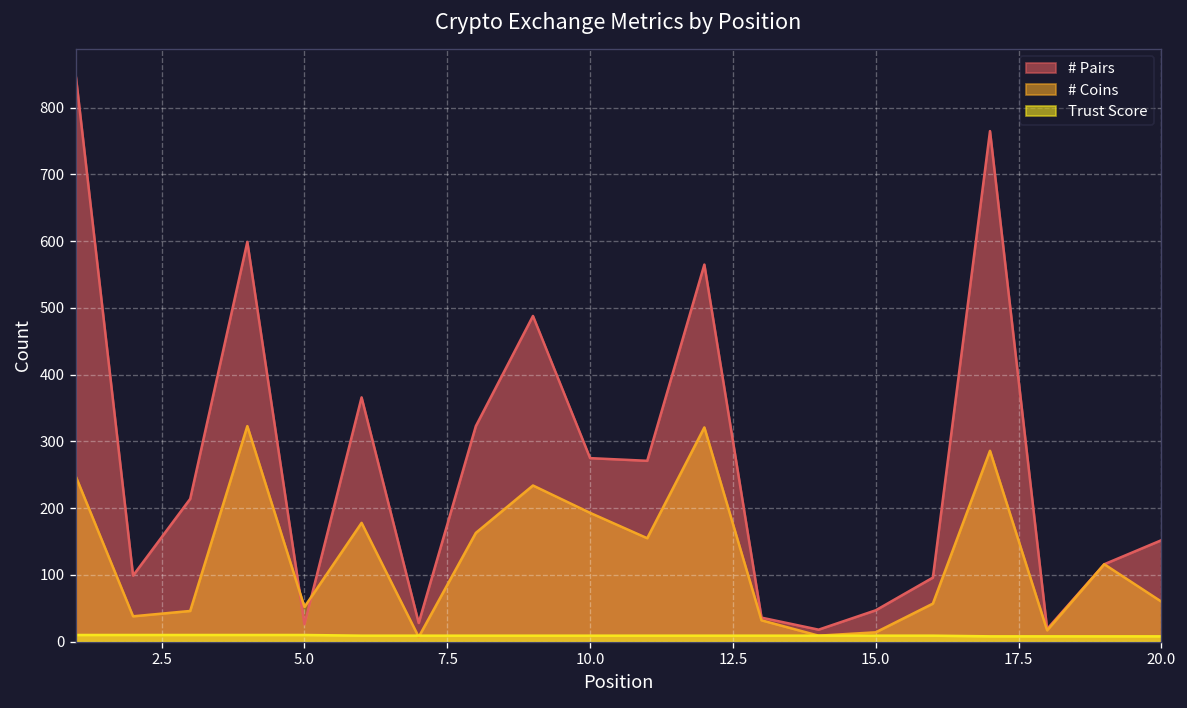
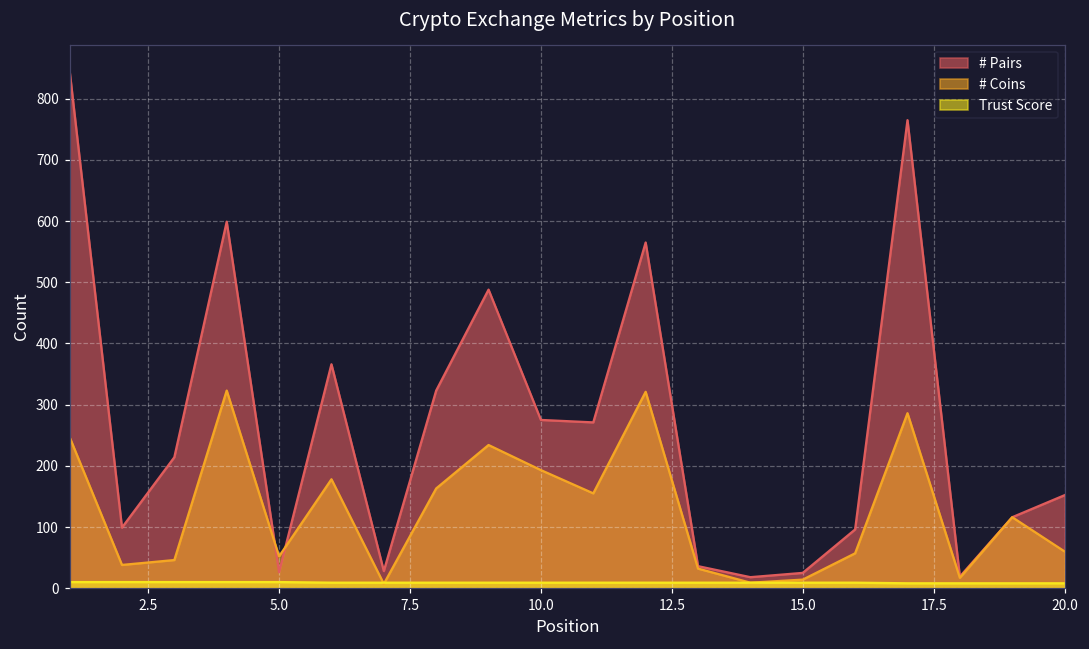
  {
    "# Pairs": {
      "5.0": 30,
      "10.0": 280,
-     "15.0": 50,
+     "15.0": 30,
      "20.0": 150
    }
  }
